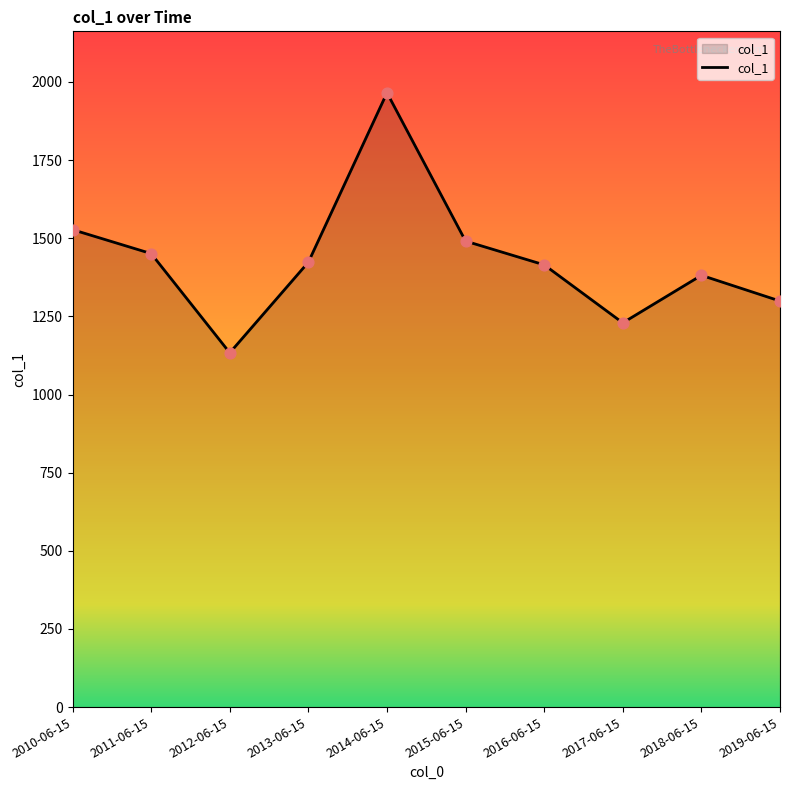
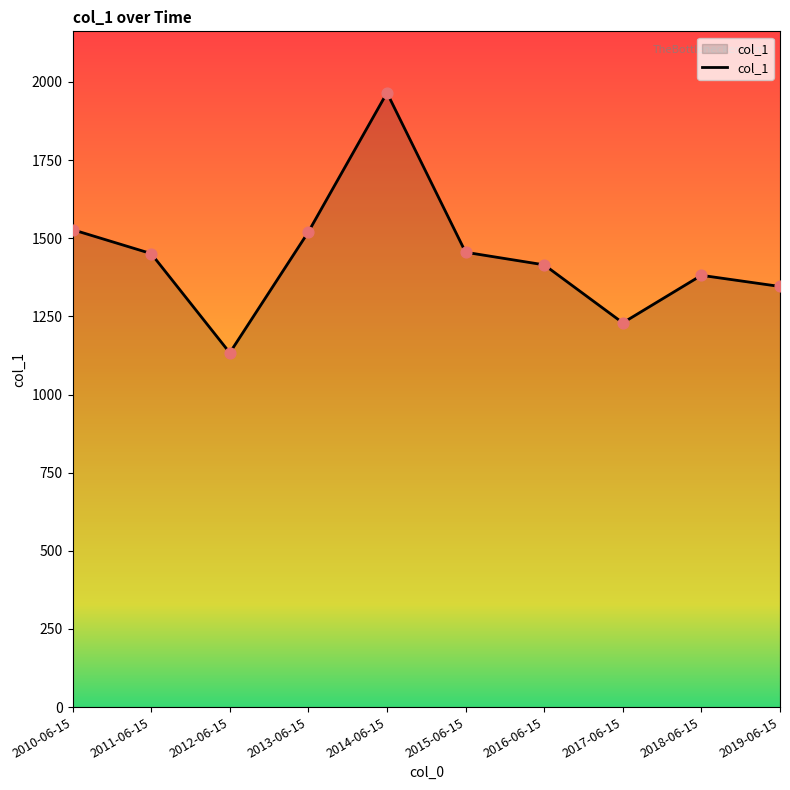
  {
    "2010-06-15": 1530,
    "2011-06-15": 1450,
    "2012-06-15": 1130,
-   "2013-06-15": 1420,
+   "2013-06-15": 1520,
    "2014-06-15": 1970,
-   "2015-06-15": 1490,
+   "2015-06-15": 1460,
    "2016-06-15": 1410,
    "2017-06-15": 1230,
    "2018-06-15": 1380,
-   "2019-06-15": 1300
+   "2019-06-15": 1350
  }
